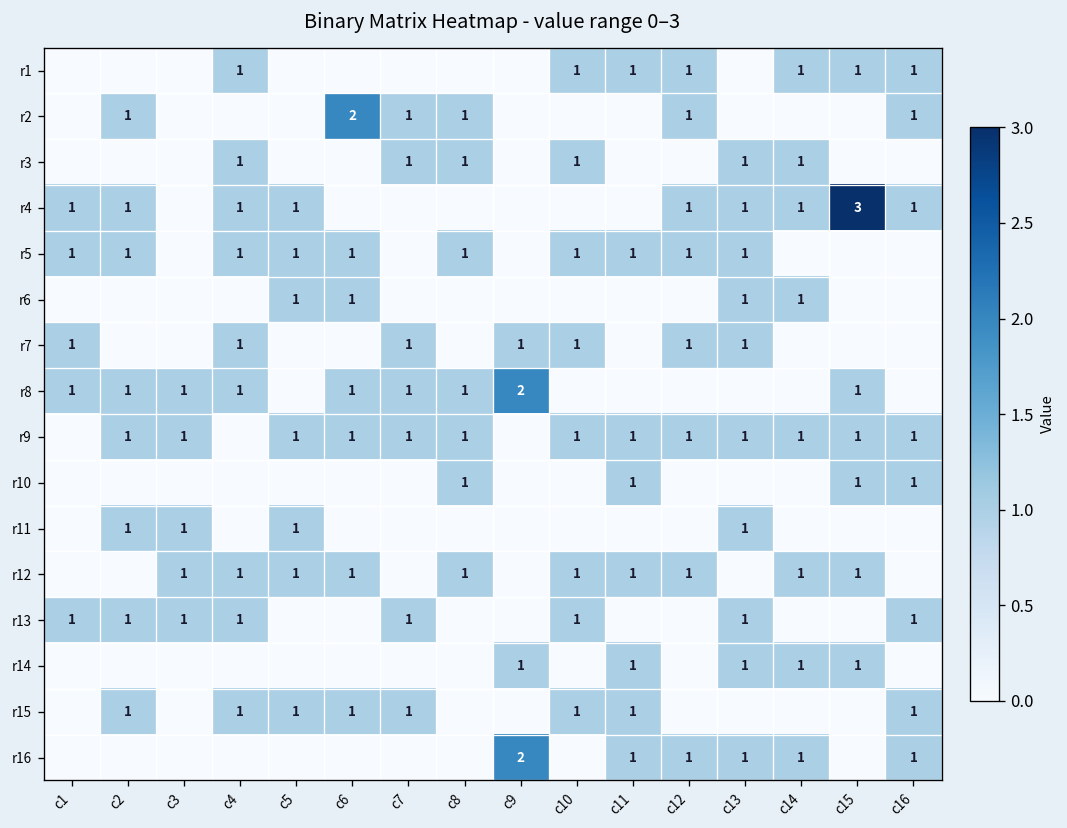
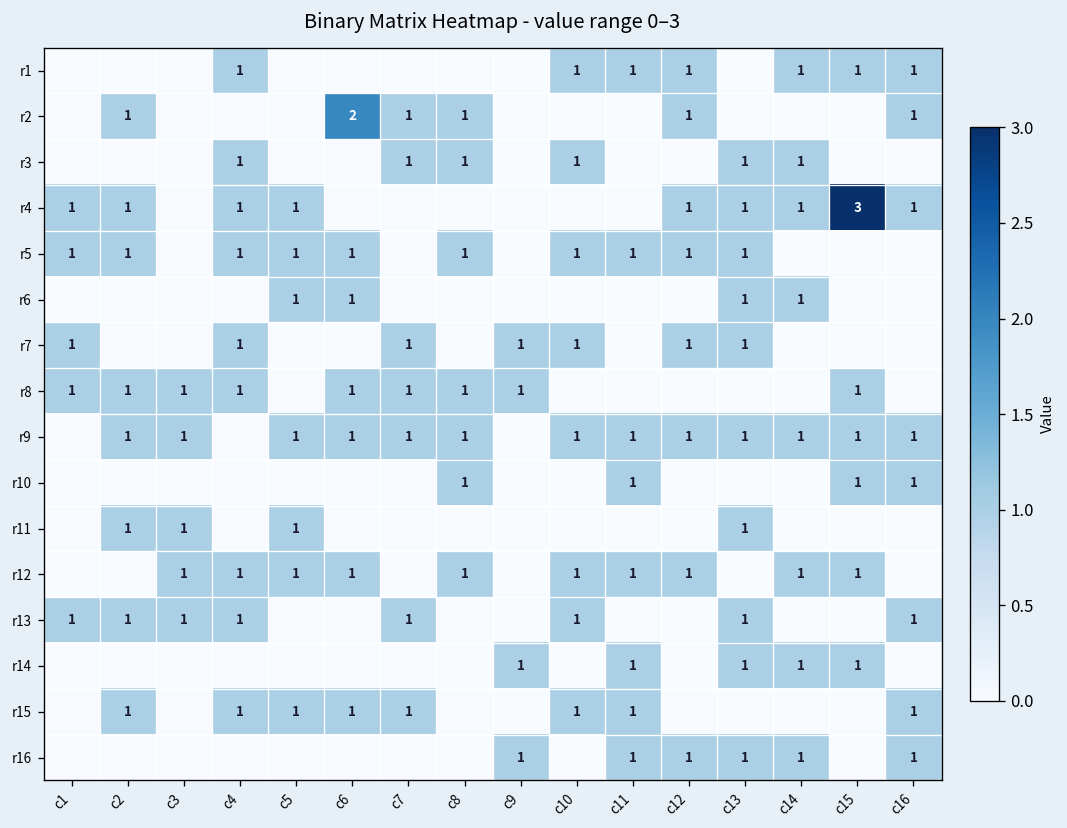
  {
    "r1": {
      "c4": 1,
      "c10": 1,
      "c11": 1,
      "c12": 1,
      "c14": 1,
      "c15": 1,
      "c16": 1
    },
    "r2": {
      "c2": 1,
      "c6": 2,
      "c7": 1,
      "c8": 1,
      "c12": 1,
      "c16": 1
    },
    "r3": {
      "c4": 1,
      "c7": 1,
      "c8": 1,
      "c10": 1,
      "c13": 1,
      "c14": 1
    },
    "r4": {
      "c1": 1,
      "c2": 1,
      "c4": 1,
      "c5": 1,
      "c12": 1,
      "c13": 1,
      "c14": 1,
      "c15": 3,
      "c16": 1
    },
    "r5": {
      "c1": 1,
      "c2": 1,
      "c4": 1,
      "c5": 1,
      "c6": 1,
      "c8": 1,
      "c10": 1,
      "c11": 1,
      "c12": 1,
      "c13": 1
    },
    "r6": {
      "c5": 1,
      "c6": 1,
      "c13": 1,
      "c14": 1
    },
    "r7": {
      "c1": 1,
      "c4": 1,
      "c7": 1,
      "c9": 1,
      "c10": 1,
      "c12": 1,
      "c13": 1
    },
    "r8": {
      "c1": 1,
      "c2": 1,
      "c3": 1,
      "c4": 1,
      "c6": 1,
      "c7": 1,
      "c8": 1,
-     "c9": 2,
+     "c9": 1,
      "c15": 1
    },
    "r9": {
      "c2": 1,
      "c3": 1,
      "c5": 1,
      "c6": 1,
      "c7": 1,
      "c8": 1,
      "c10": 1,
      "c11": 1,
      "c12": 1,
      "c13": 1,
      "c14": 1,
      "c15": 1,
      "c16": 1
    },
    "r10": {
      "c8": 1,
      "c11": 1,
      "c15": 1,
      "c16": 1
    },
    "r11": {
      "c2": 1,
      "c3": 1,
      "c5": 1,
      "c13": 1
    },
    "r12": {
      "c3": 1,
      "c4": 1,
      "c5": 1,
      "c6": 1,
      "c8": 1,
      "c10": 1,
      "c11": 1,
      "c12": 1,
      "c14": 1,
      "c15": 1
    },
    "r13": {
      "c1": 1,
      "c2": 1,
      "c3": 1,
      "c4": 1,
      "c7": 1,
      "c10": 1,
      "c13": 1,
      "c16": 1
    },
    "r14": {
      "c9": 1,
      "c11": 1,
      "c13": 1,
      "c14": 1,
      "c15": 1
    },
    "r15": {
      "c2": 1,
      "c4": 1,
      "c5": 1,
      "c6": 1,
      "c7": 1,
      "c10": 1,
      "c11": 1,
      "c16": 1
    },
    "r16": {
-     "c9": 2,
+     "c9": 1,
      "c11": 1,
      "c12": 1,
      "c13": 1,
      "c14": 1,
      "c16": 1
    }
  }
